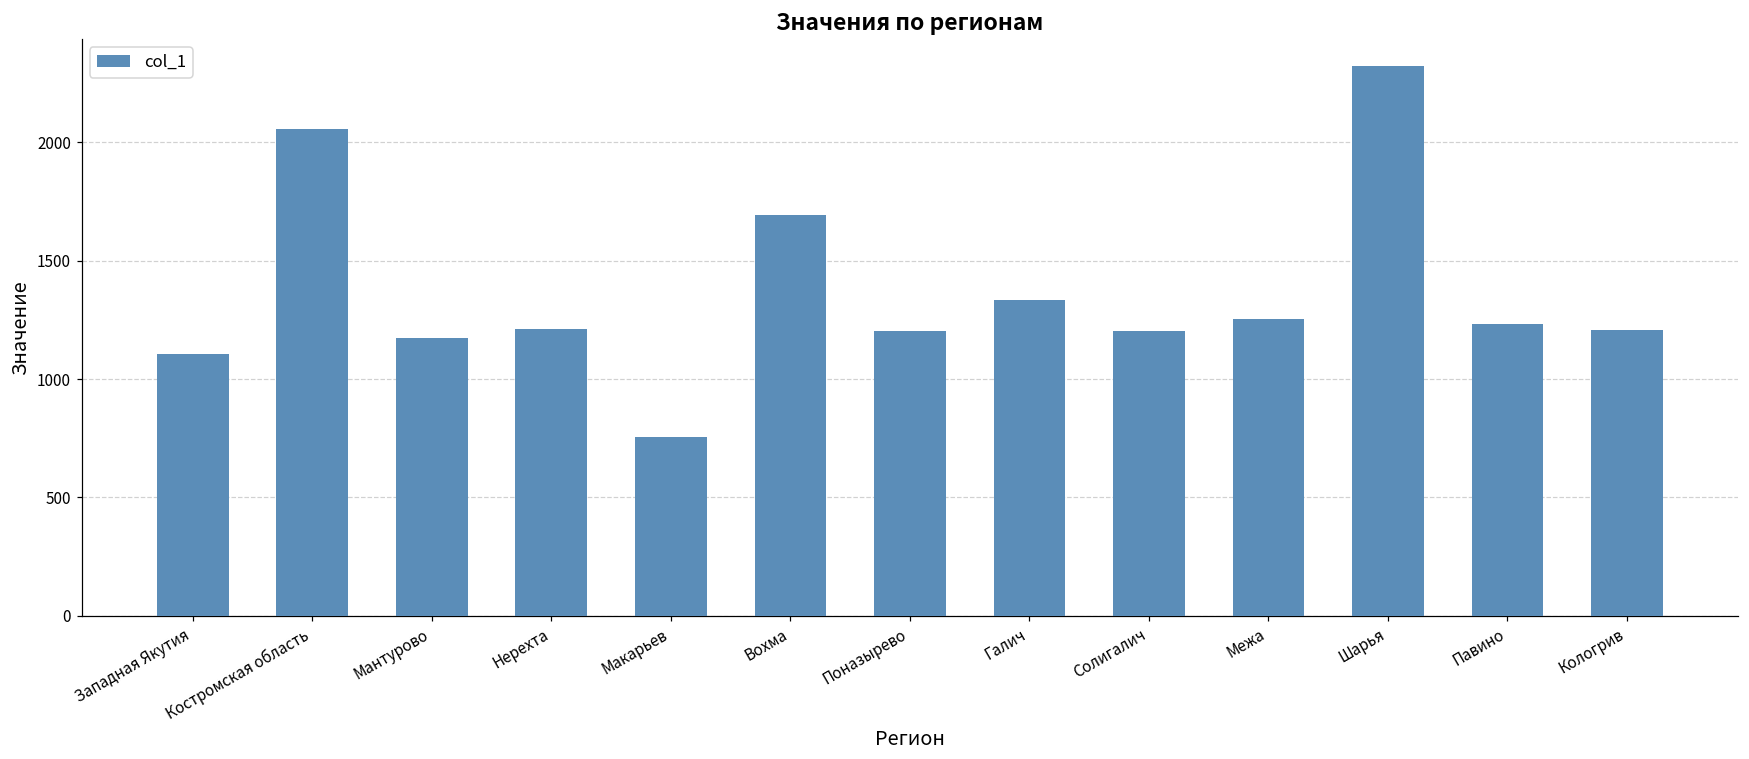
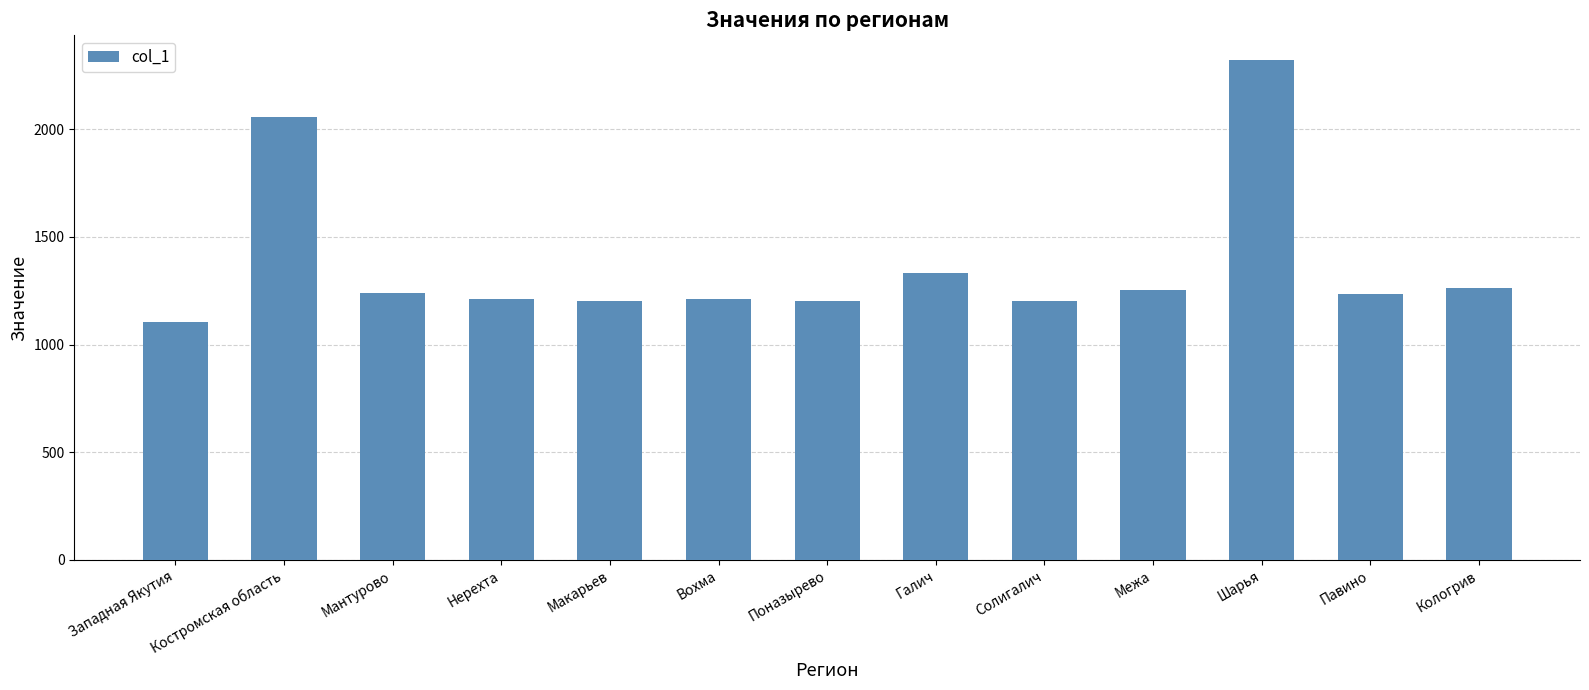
  {
    "Западная Якутия": 1100,
    "Костромская область": 2060,
-   "Мантурово": 1170,
+   "Мантурово": 1240,
    "Нерехта": 1210,
-   "Макарьев": 750,
-   "Вохма": 1690,
+   "Макарьев": 1200,
+   "Вохма": 1210,
    "Поназырево": 1200,
    "Галич": 1330,
    "Солигалич": 1200,
    "Межа": 1260,
    "Шарья": 2320,
    "Павино": 1230,
-   "Кологрив": 1210
+   "Кологрив": 1260
  }
